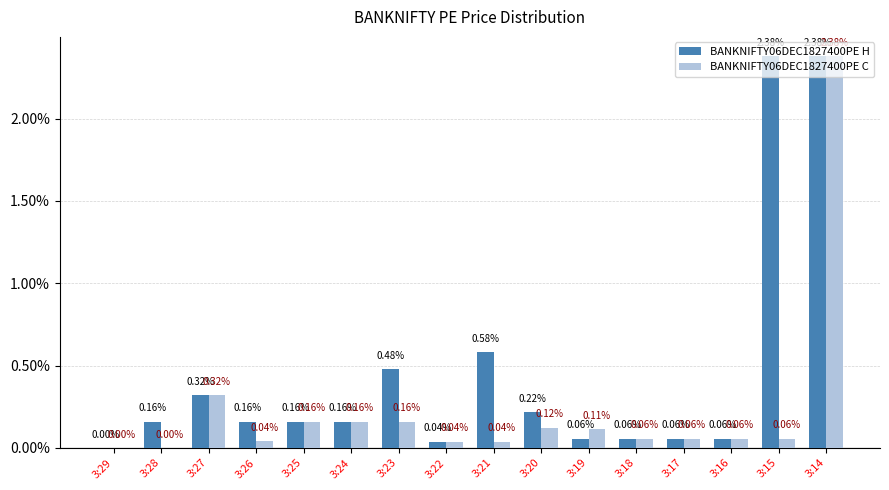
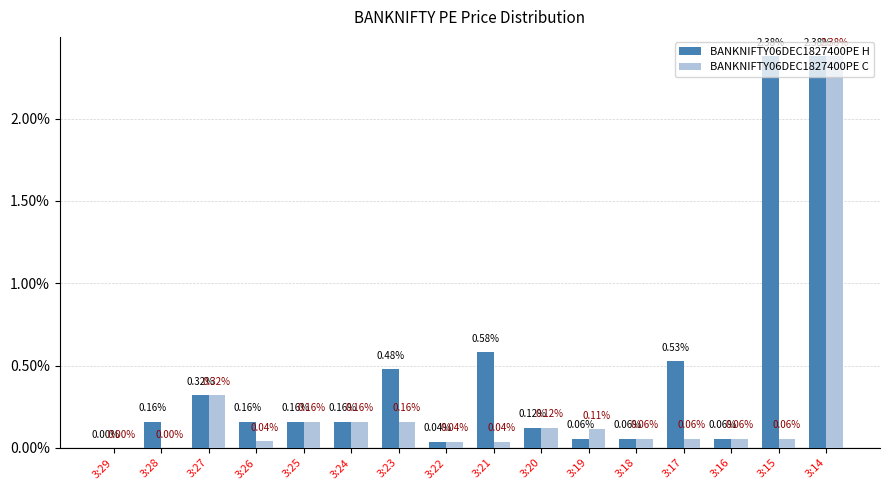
  {
    "BANKNIFTY06DEC1827400PE H": {
      "3:28": "0.16%",
      "3:26": "0.16%",
      "3:23": "0.48%",
      "3:21": "0.58%",
-     "3:20": "0.22%",
+     "3:20": "0.12%",
      "3:19": "0.06%",
-     "3:17": "0.06%"
+     "3:17": "0.53%"
    },
    "BANKNIFTY06DEC1827400PE C": {
      "3:28": "0.00%",
      "3:26": "0.04%",
      "3:23": "0.16%",
      "3:21": "0.04%",
      "3:20": "0.12%",
      "3:19": "0.11%",
      "3:15": "0.06%"
    }
  }
